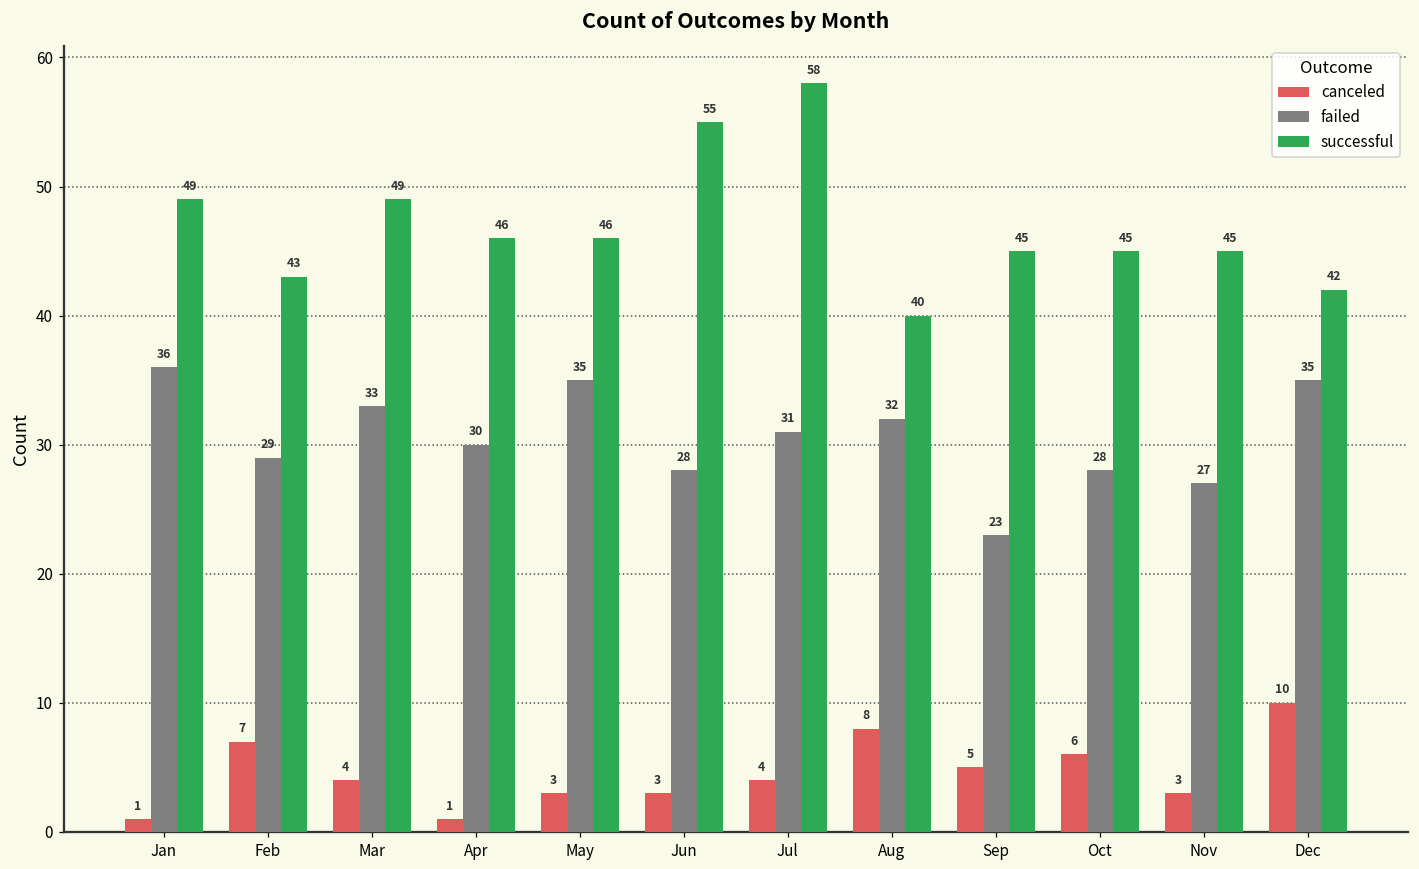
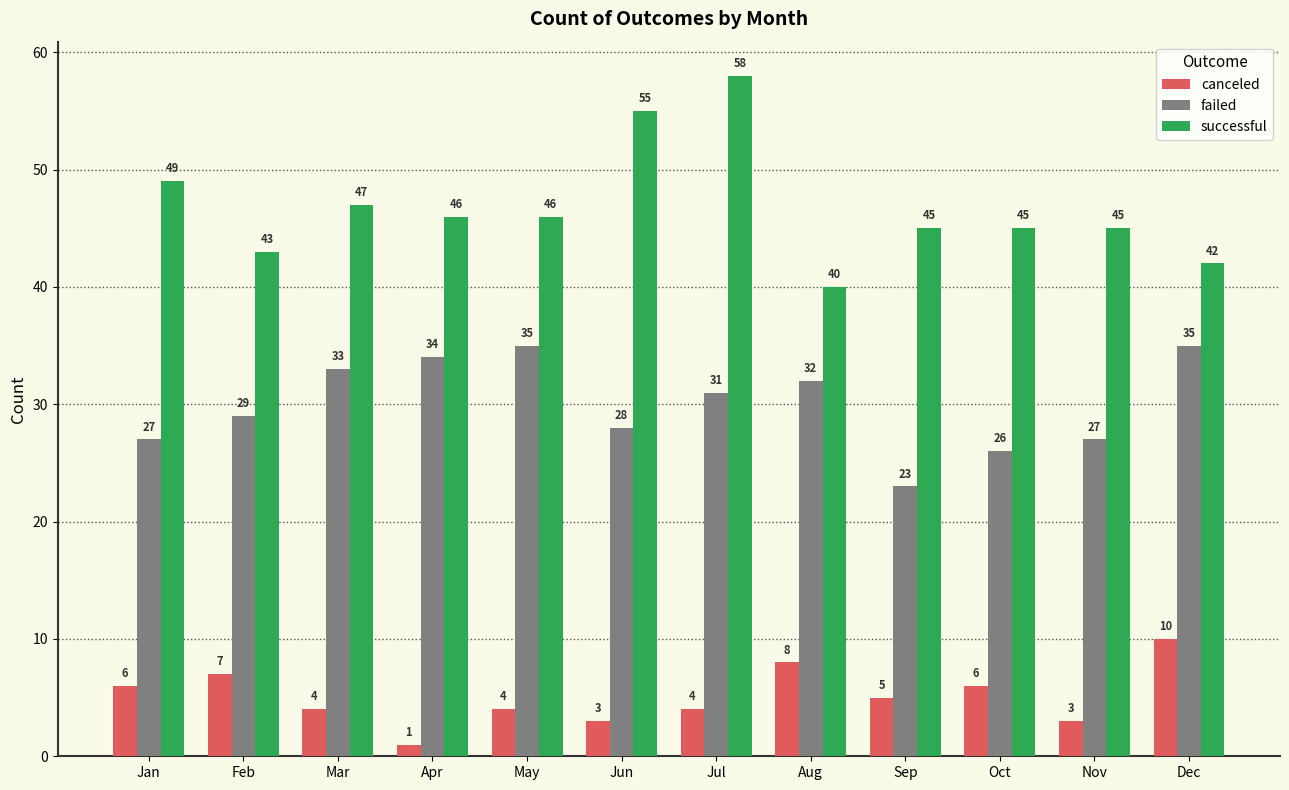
  {
    "canceled": {
-     "Jan": 1,
+     "Jan": 6,
      "Feb": 7,
      "Mar": 4,
      "Apr": 1,
-     "May": 3,
+     "May": 4,
      "Jun": 3,
      "Jul": 4,
      "Aug": 8,
      "Sep": 5,
      "Oct": 6,
      "Nov": 3,
      "Dec": 10
    },
    "failed": {
-     "Jan": 36,
+     "Jan": 27,
      "Feb": 29,
      "Mar": 33,
-     "Apr": 30,
+     "Apr": 34,
      "May": 35,
      "Jun": 28,
      "Jul": 31,
      "Aug": 32,
      "Sep": 23,
-     "Oct": 28,
+     "Oct": 26,
      "Nov": 27,
      "Dec": 35
    },
    "successful": {
      "Jan": 49,
      "Feb": 43,
-     "Mar": 49,
+     "Mar": 47,
      "Apr": 46,
      "May": 46,
      "Jun": 55,
      "Jul": 58,
      "Aug": 40,
      "Sep": 45,
      "Oct": 45,
      "Nov": 45,
      "Dec": 42
    }
  }
